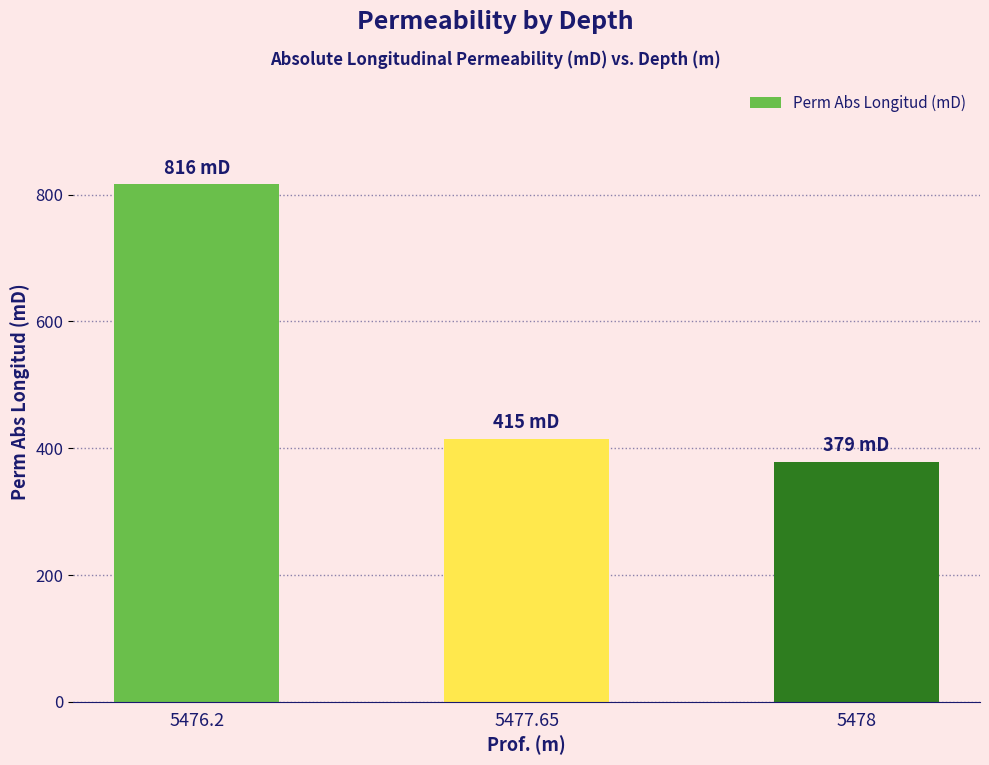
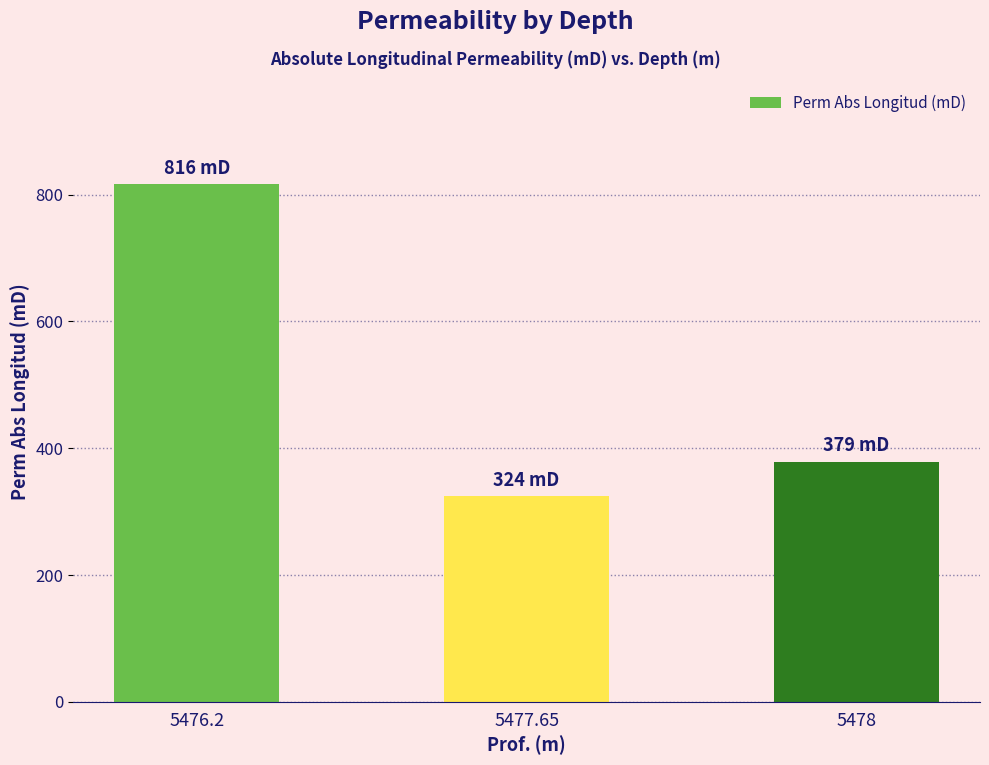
  {
    "5476.2": 816,
-   "5477.65": 415,
+   "5477.65": 324,
    "5478": 379
  }
